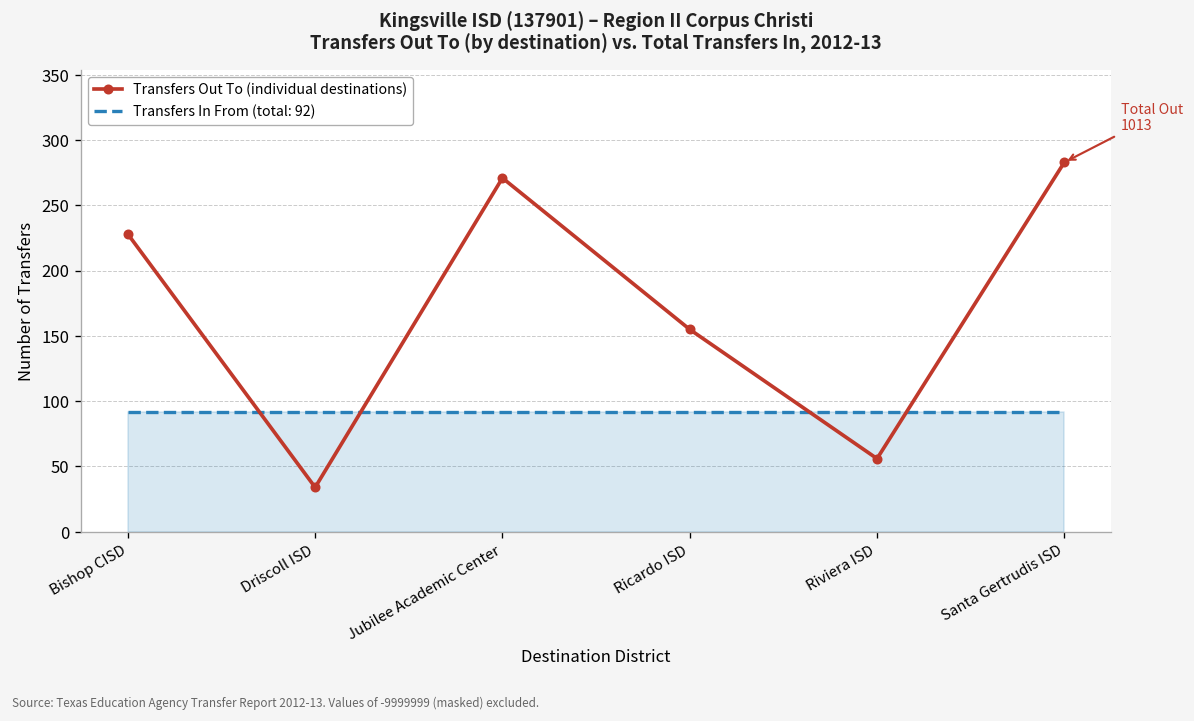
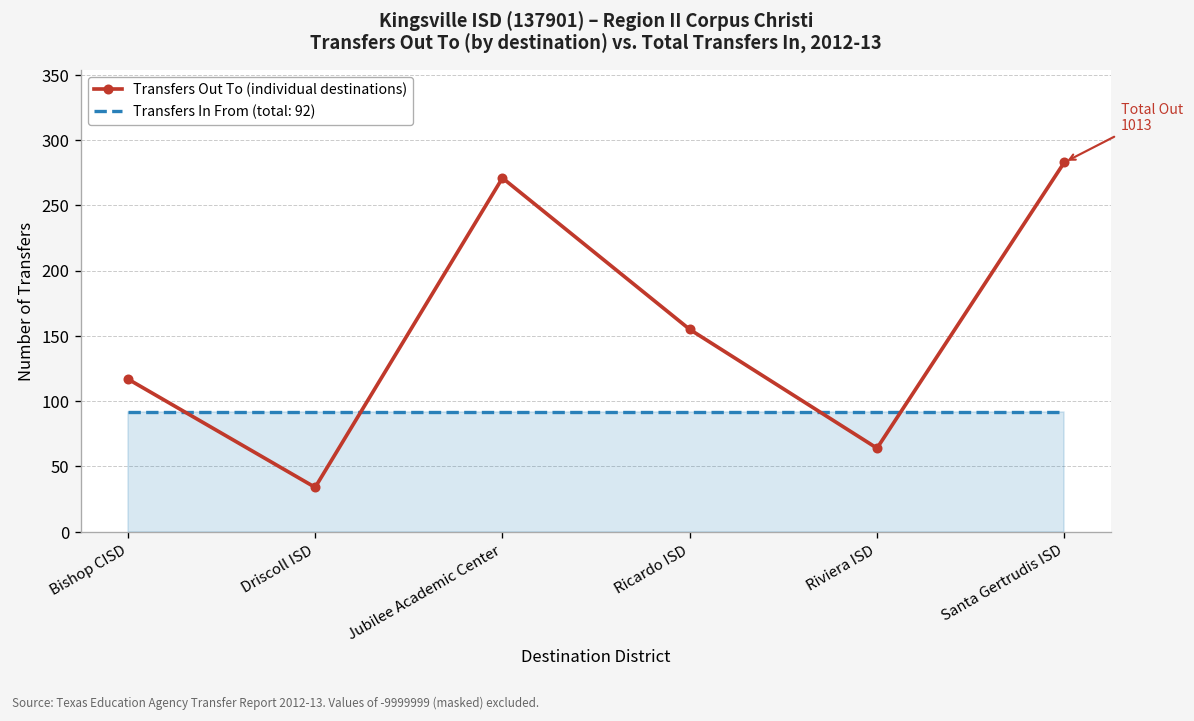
  {
    "Transfers Out To (individual destinations)": {
-     "Bishop CISD": 228,
+     "Bishop CISD": 117,
      "Driscoll ISD": 34,
      "Jubilee Academic Center": 271,
      "Ricardo ISD": 155,
-     "Riviera ISD": 56
+     "Riviera ISD": 64
    },
    "Transfers In From (total: 92)": {
      "Bishop CISD": 92,
      "Driscoll ISD": 92,
      "Jubilee Academic Center": 92,
      "Ricardo ISD": 92,
      "Riviera ISD": 92,
      "Santa Gertrudis ISD": 92
    }
  }
